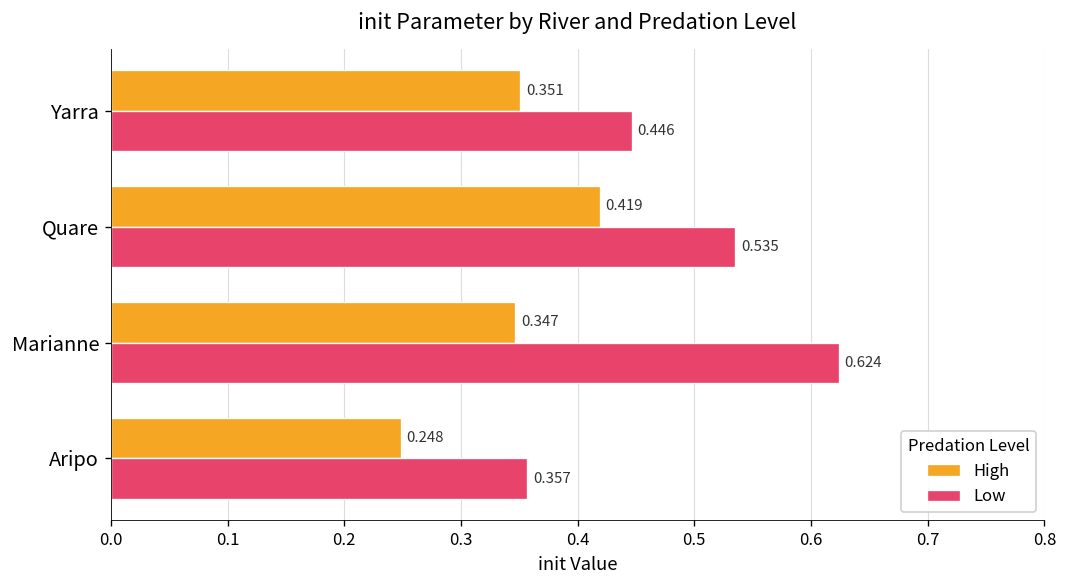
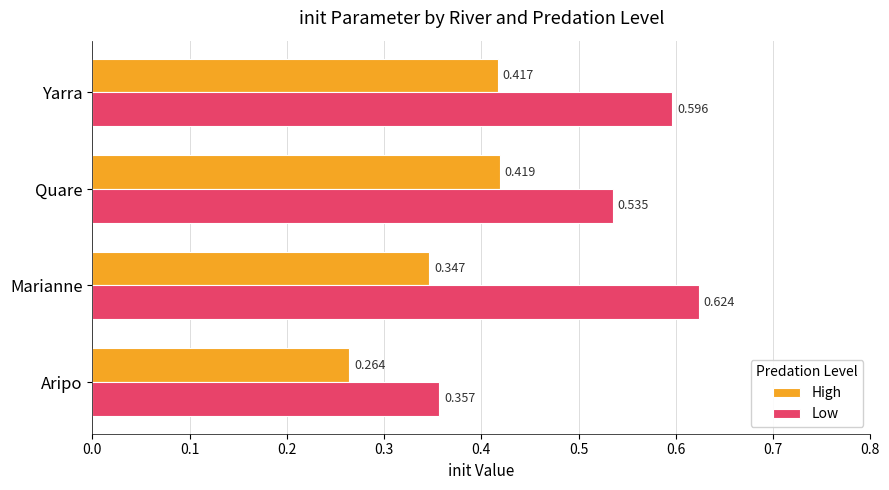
  {
    "High": {
-     "Yarra": 0.351,
+     "Yarra": 0.417,
      "Quare": 0.419,
      "Marianne": 0.347,
-     "Aripo": 0.248
+     "Aripo": 0.264
    },
    "Low": {
-     "Yarra": 0.446,
+     "Yarra": 0.596,
      "Quare": 0.535,
      "Marianne": 0.624,
      "Aripo": 0.357
    }
  }
